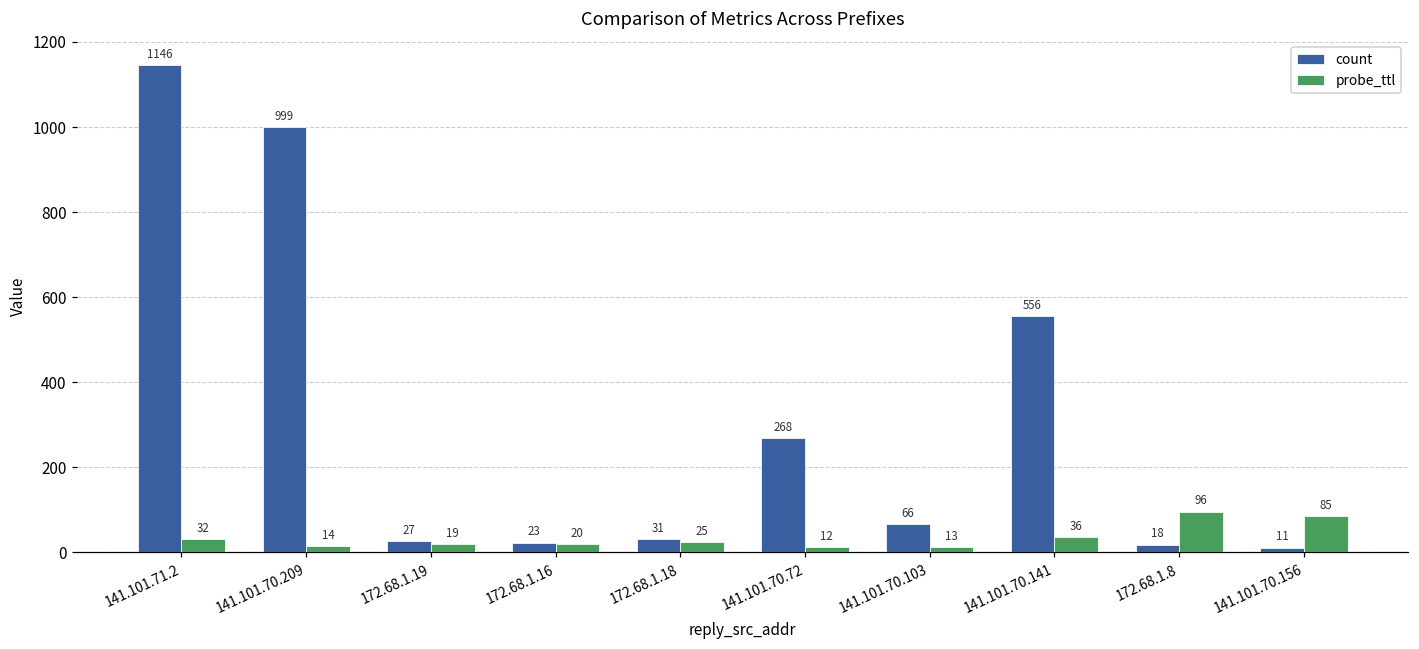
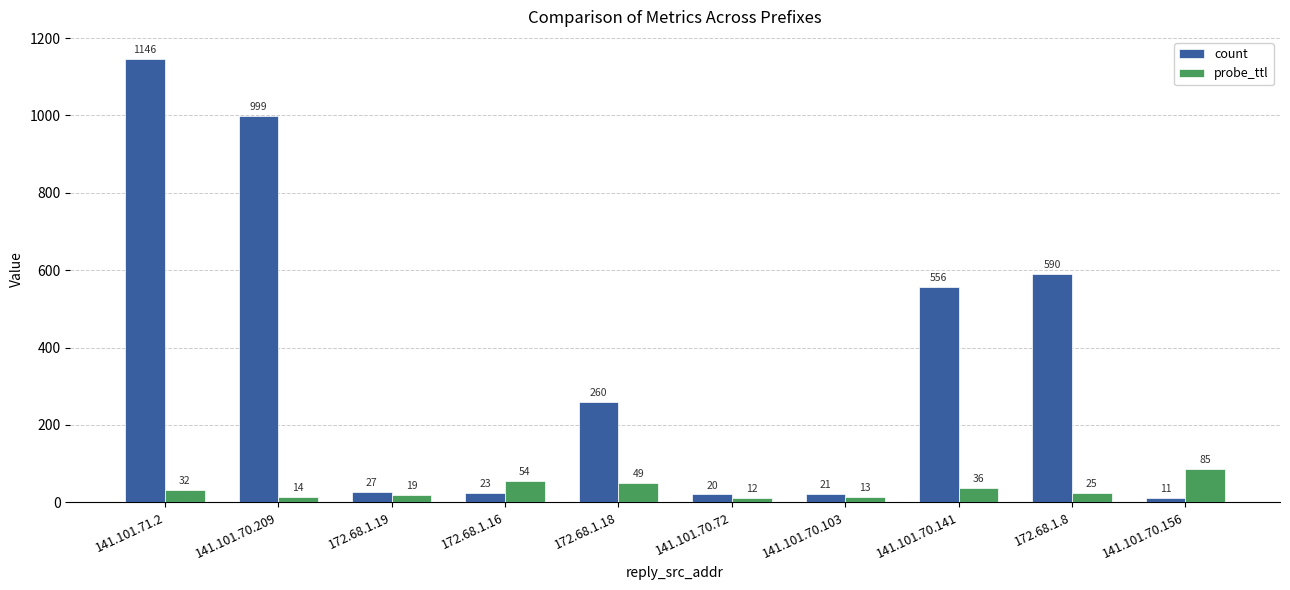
  {
    "count": {
      "141.101.71.2": 1146,
      "141.101.70.209": 999,
      "172.68.1.19": 27,
      "172.68.1.16": 23,
-     "172.68.1.18": 31,
-     "141.101.70.72": 268,
-     "141.101.70.103": 66,
+     "172.68.1.18": 260,
+     "141.101.70.72": 20,
+     "141.101.70.103": 21,
      "141.101.70.141": 556,
-     "172.68.1.8": 18,
+     "172.68.1.8": 590,
      "141.101.70.156": 11
    },
    "probe_ttl": {
      "141.101.71.2": 32,
      "141.101.70.209": 14,
      "172.68.1.19": 19,
-     "172.68.1.16": 20,
-     "172.68.1.18": 25,
+     "172.68.1.16": 54,
+     "172.68.1.18": 49,
      "141.101.70.72": 12,
      "141.101.70.103": 13,
      "141.101.70.141": 36,
-     "172.68.1.8": 96,
+     "172.68.1.8": 25,
      "141.101.70.156": 85
    }
  }
